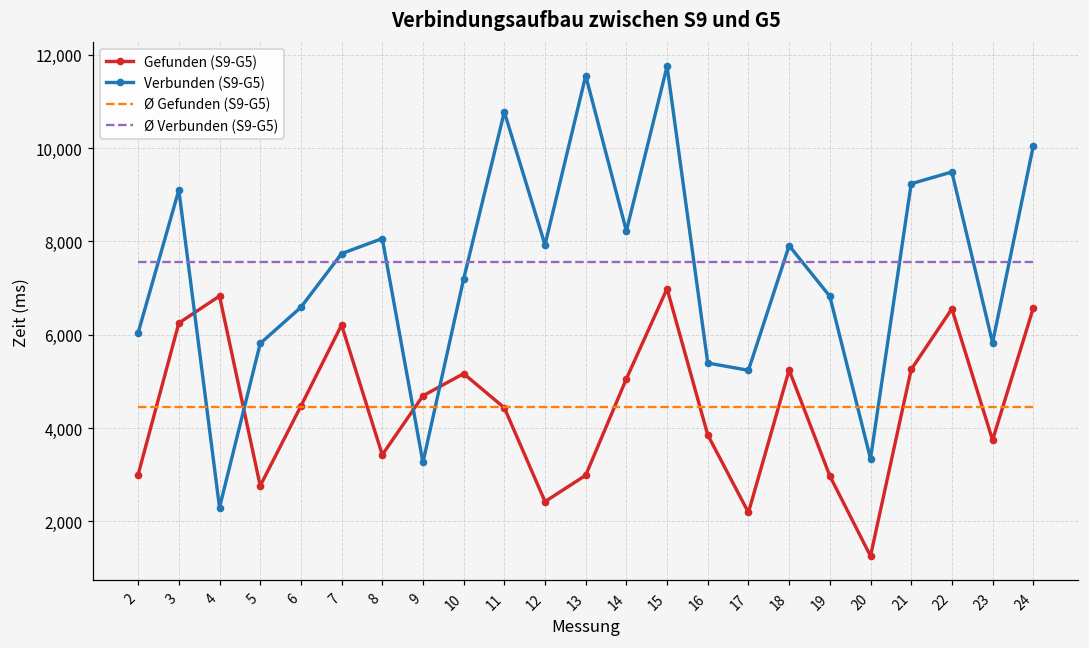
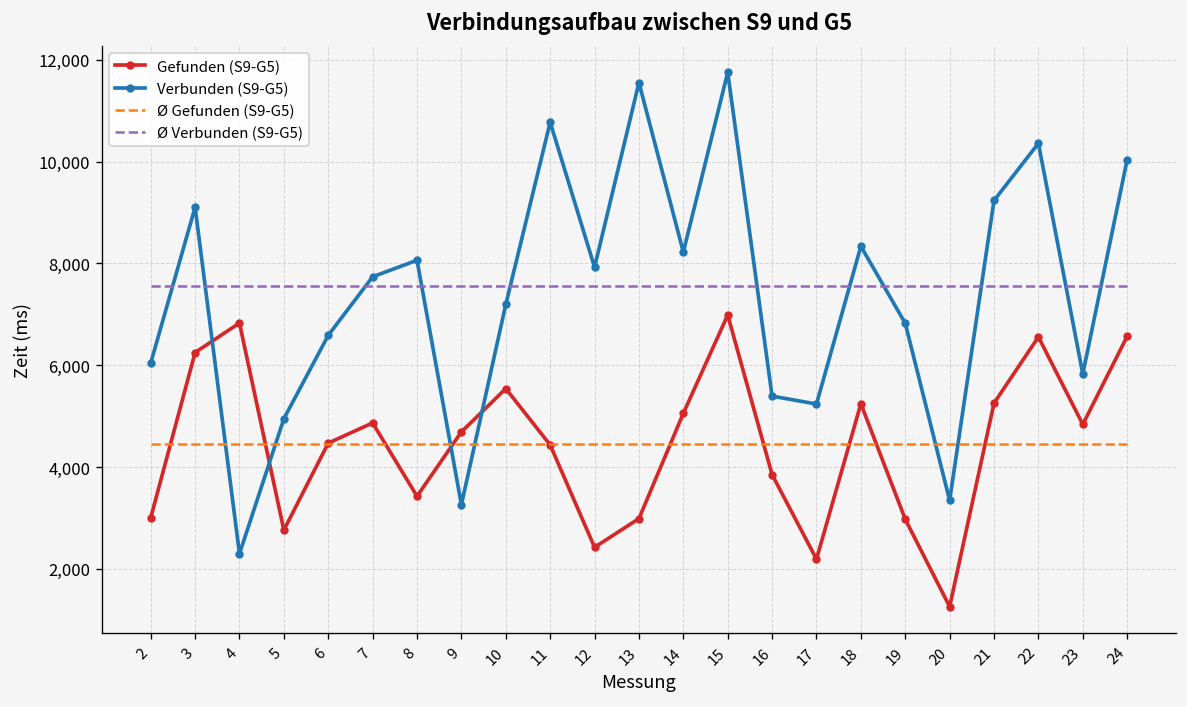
  {
    "Gefunden (S9-G5)": {
      "2": "3,000",
      "3": "6,200",
      "4": "6,800",
      "5": "2,800",
-     "7": "6,200",
+     "7": "4,900",
      "8": "3,400",
      "9": "4,700",
-     "10": "5,200",
+     "10": "5,500",
      "12": "2,400",
      "13": "3,000",
      "14": "5,100",
      "15": "7,000",
      "16": "3,900",
      "17": "2,200",
      "18": "5,200",
      "19": "3,000",
      "20": "1,300",
      "21": "5,300",
      "22": "6,600",
-     "23": "3,700",
+     "23": "4,800",
      "24": "6,600"
    },
    "Verbunden (S9-G5)": {
      "2": "6,000",
      "3": "9,100",
      "4": "2,300",
-     "5": "5,800",
+     "5": "4,900",
      "6": "6,600",
      "7": "7,700",
      "8": "8,100",
      "9": "3,300",
      "10": "7,200",
      "11": "10,800",
      "12": "7,900",
      "13": "11,600",
      "14": "8,200",
      "15": "11,800",
      "16": "5,400",
      "17": "5,200",
-     "18": "7,900",
+     "18": "8,300",
      "19": "6,800",
      "20": "3,300",
      "21": "9,200",
-     "22": "9,500",
+     "22": "10,400",
      "23": "5,800",
      "24": "10,000"
    },
    "Ø Gefunden (S9-G5)": {
      "2": "4,400",
      "3": "4,400",
      "4": "4,400",
      "5": "4,400",
      "7": "4,400",
      "8": "4,400",
      "9": "4,400",
      "10": "4,400",
      "12": "4,400",
      "13": "4,400",
      "14": "4,400",
      "15": "4,400",
      "16": "4,400",
      "17": "4,400",
      "18": "4,400",
      "19": "4,400",
      "20": "4,400",
      "21": "4,400",
      "22": "4,400",
      "23": "4,400",
      "24": "4,400"
    },
    "Ø Verbunden (S9-G5)": {
      "2": "7,500",
      "3": "7,500",
      "4": "7,500",
      "5": "7,500",
      "6": "7,500",
      "7": "7,500",
      "8": "7,500",
      "9": "7,500",
      "10": "7,500",
      "11": "7,500",
      "12": "7,500",
      "13": "7,500",
      "14": "7,500",
      "15": "7,500",
      "16": "7,500",
      "17": "7,500",
      "18": "7,500",
      "19": "7,500",
      "20": "7,500",
      "21": "7,500",
      "22": "7,500",
      "23": "7,500",
      "24": "7,500"
    }
  }
